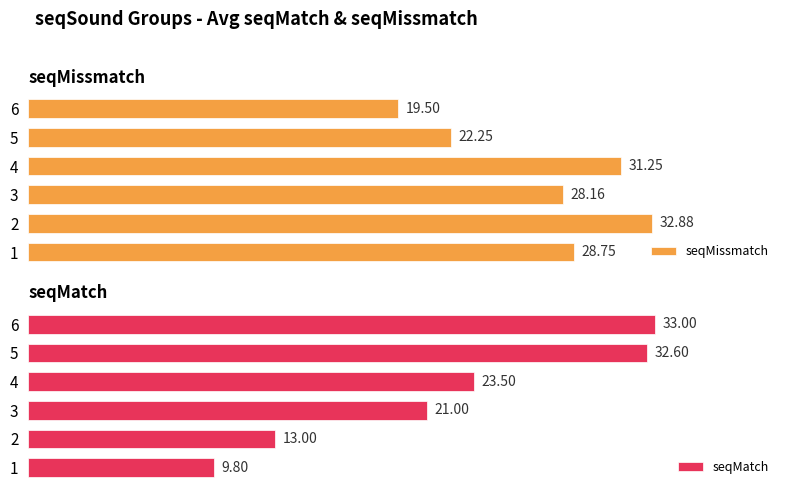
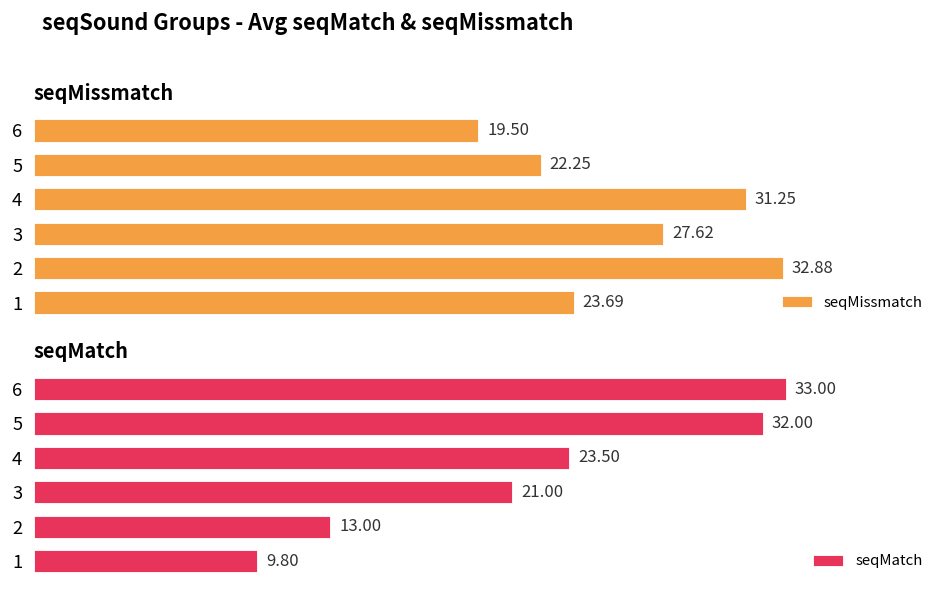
  {
    "seqMissmatch": {
      "6": 19.50,
      "5": 22.25,
      "4": 31.25,
-     "3": 28.16,
+     "3": 27.62,
      "2": 32.88,
-     "1": 28.75
+     "1": 23.69
    },
    "seqMatch": {
      "6": 33.00,
-     "5": 32.60,
+     "5": 32.00,
      "4": 23.50,
      "3": 21.00,
      "2": 13.00,
      "1": 9.80
    }
  }
